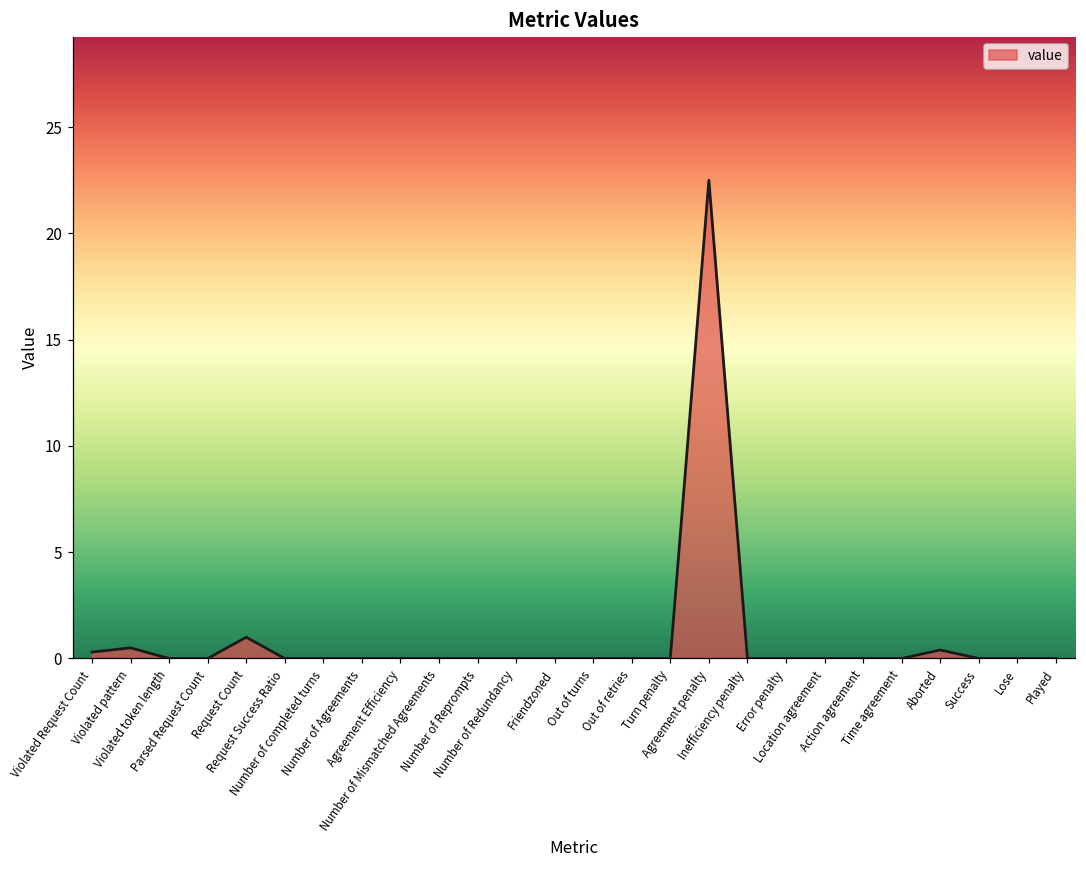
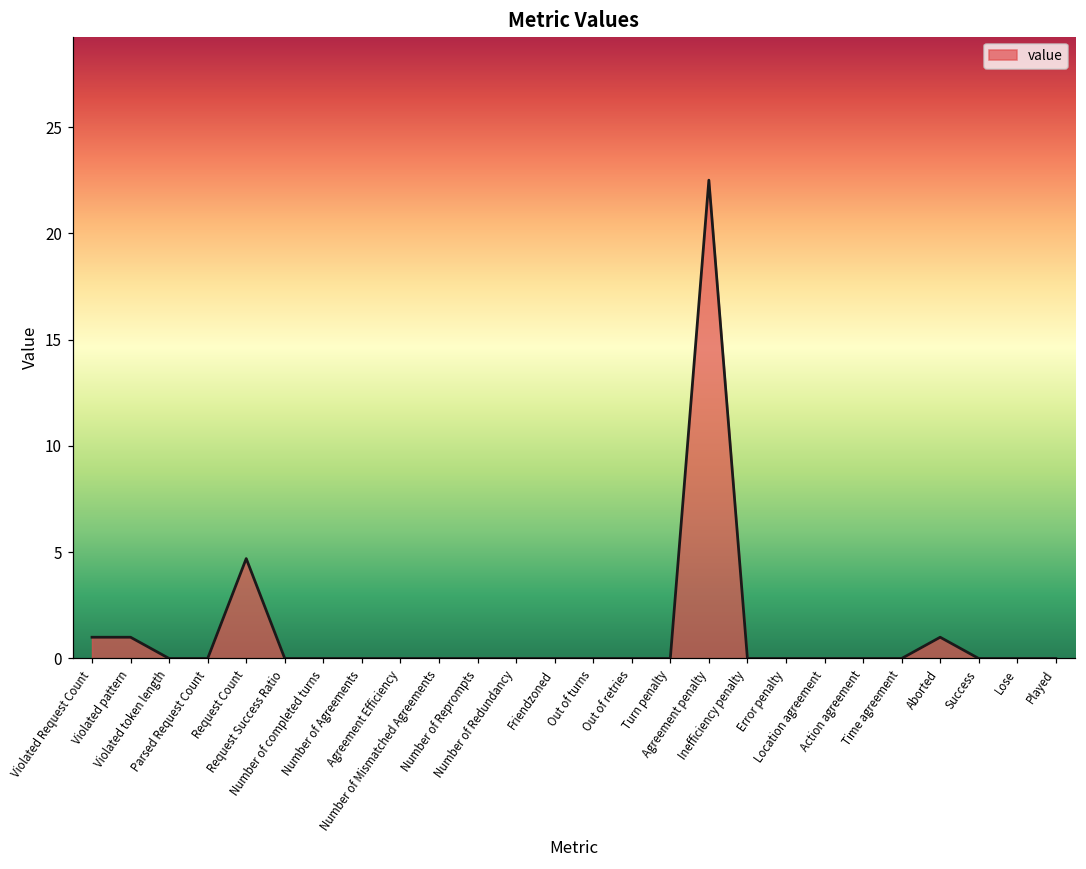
  {
-   "Violated Request Count": 0.3,
-   "Violated pattern": 0.5,
+   "Violated Request Count": 1.0,
+   "Violated pattern": 1.0,
    "Violated token length": 0.0,
    "Parsed Request Count": 0.0,
-   "Request Count": 1.0,
+   "Request Count": 4.7,
    "Request Success Ratio": 0.0,
    "Number of completed turns": 0.0,
    "Number of Agreements": 0.0,
    "Agreement Efficiency": 0.0,
    "Number of Mismatched Agreements": 0.0,
    "Number of Reprompts": 0.0,
    "Number of Redundancy": 0.0,
    "Friendzoned": 0.0,
    "Out of turns": 0.0,
    "Out of retries": 0.0,
    "Turn penalty": 0.0,
    "Agreement penalty": 22.5,
    "Inefficiency penalty": 0.0,
    "Error penalty": 0.0,
    "Location agreement": 0.0,
    "Action agreement": 0.0,
    "Time agreement": 0.0,
-   "Aborted": 0.4,
+   "Aborted": 1.0,
    "Success": 0.0,
    "Lose": 0.0,
    "Played": 0.0
  }
